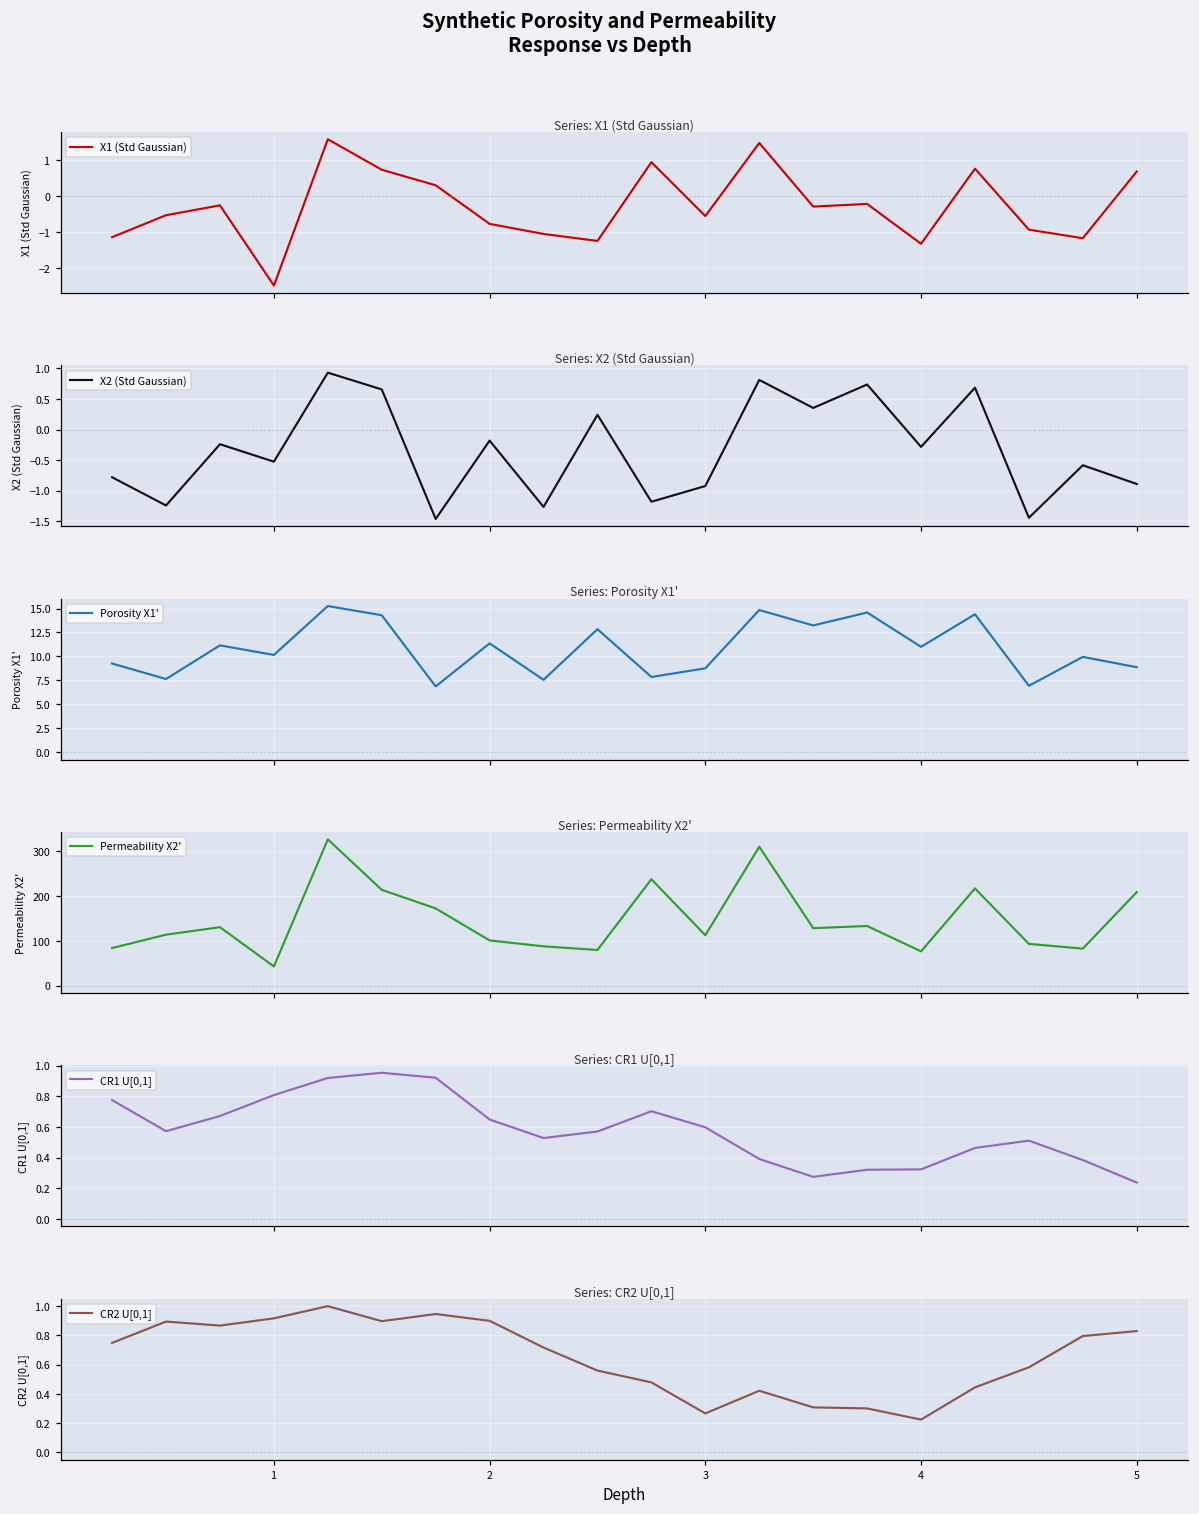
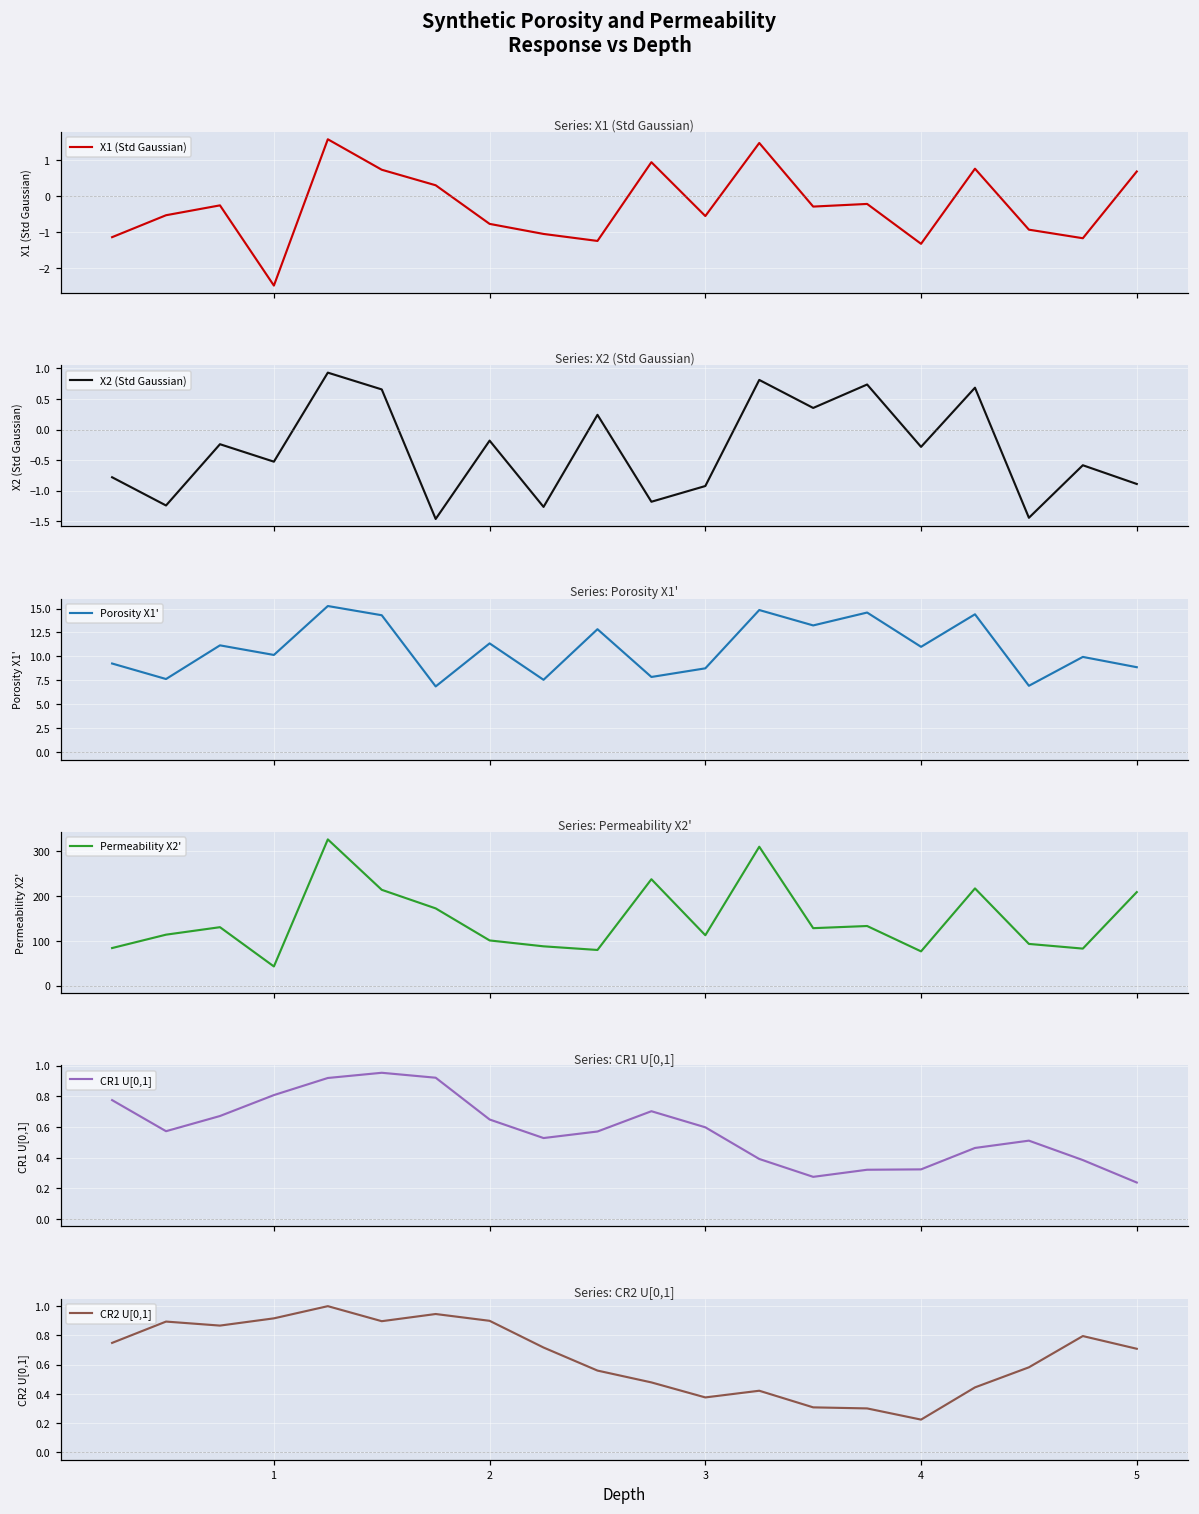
  {
    "Series: CR2 U[0,1]": {
      "1": 0.92,
      "2": 0.90,
-     "3": 0.27,
+     "3": 0.38,
      "4": 0.22,
-     "5": 0.83
+     "5": 0.71
    }
  }
